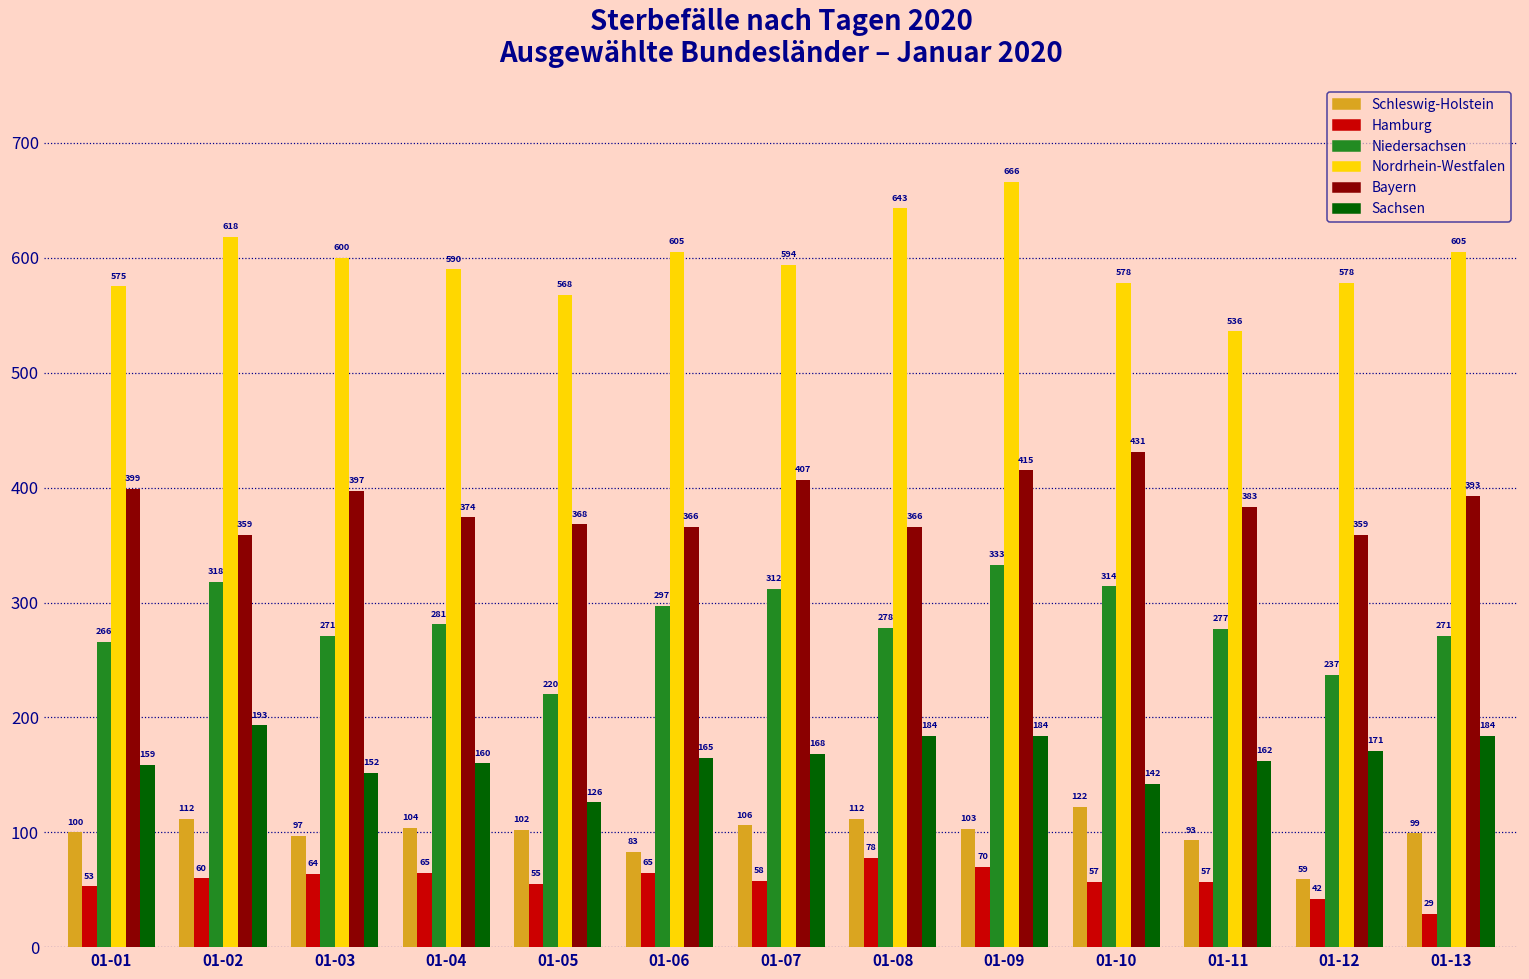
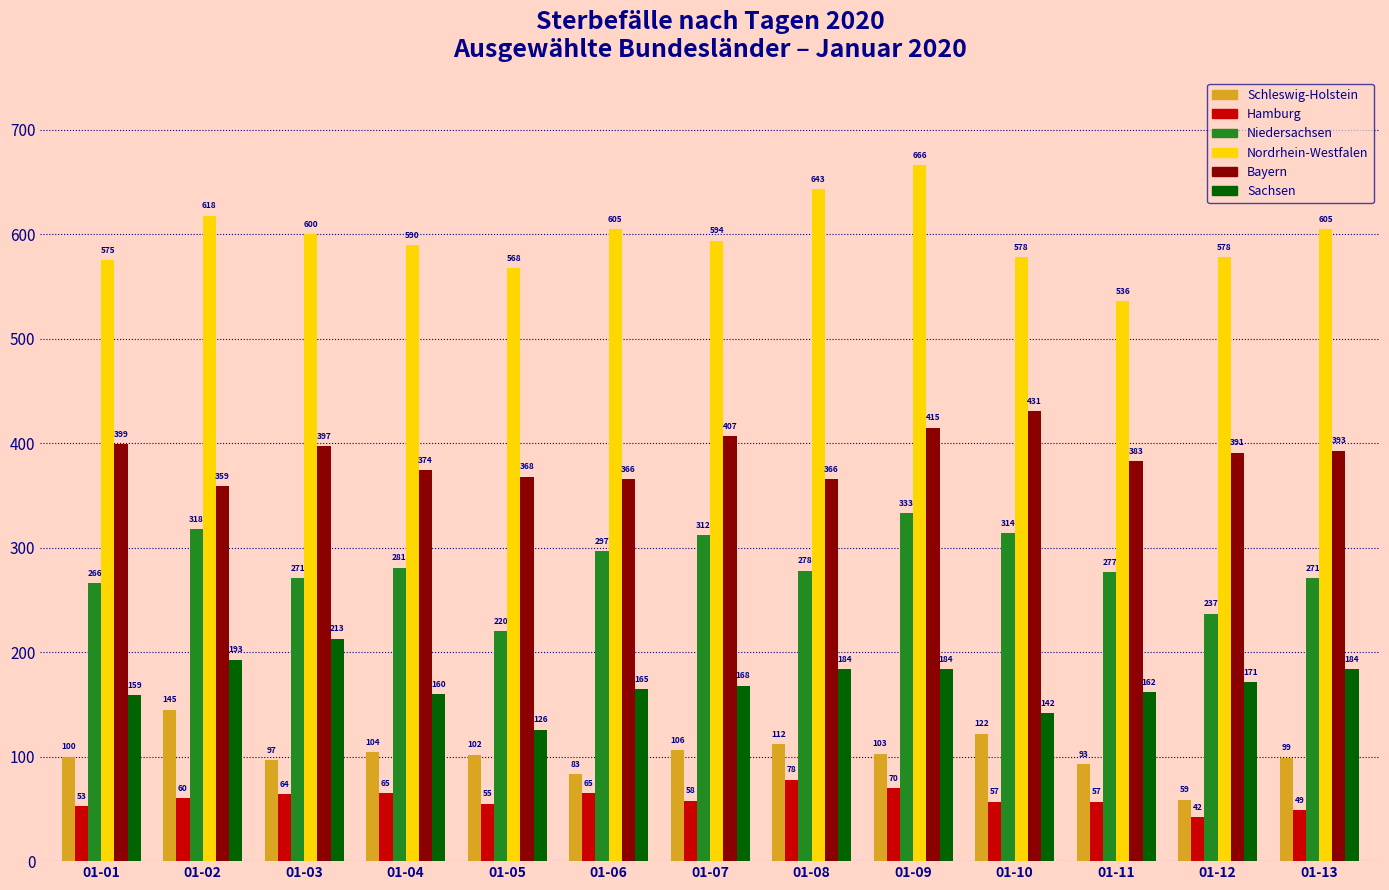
  {
    "Schleswig-Holstein": {
      "01-01": 100,
-     "01-02": 112,
+     "01-02": 145,
      "01-03": 97,
      "01-04": 104,
      "01-05": 102,
      "01-06": 83,
      "01-07": 106,
      "01-08": 112,
      "01-09": 103,
      "01-10": 122,
      "01-11": 93,
      "01-12": 59,
      "01-13": 99
    },
    "Hamburg": {
      "01-01": 53,
      "01-02": 60,
      "01-03": 64,
      "01-04": 65,
      "01-05": 55,
      "01-06": 65,
      "01-07": 58,
      "01-08": 78,
      "01-09": 70,
      "01-10": 57,
      "01-11": 57,
      "01-12": 42,
-     "01-13": 29
+     "01-13": 49
    },
    "Niedersachsen": {
      "01-01": 266,
      "01-02": 318,
      "01-03": 271,
      "01-04": 281,
      "01-05": 220,
      "01-06": 297,
      "01-07": 312,
      "01-08": 278,
      "01-09": 333,
      "01-10": 314,
      "01-11": 277,
      "01-12": 237,
      "01-13": 271
    },
    "Nordrhein-Westfalen": {
      "01-01": 575,
      "01-02": 618,
      "01-03": 600,
      "01-04": 590,
      "01-05": 568,
      "01-06": 605,
      "01-07": 594,
      "01-08": 643,
      "01-09": 666,
      "01-10": 578,
      "01-11": 536,
      "01-12": 578,
      "01-13": 605
    },
    "Bayern": {
      "01-01": 399,
      "01-02": 359,
      "01-03": 397,
      "01-04": 374,
      "01-05": 368,
      "01-06": 366,
      "01-07": 407,
      "01-08": 366,
      "01-09": 415,
      "01-10": 431,
      "01-11": 383,
-     "01-12": 359,
+     "01-12": 391,
      "01-13": 393
    },
    "Sachsen": {
      "01-01": 159,
      "01-02": 193,
-     "01-03": 152,
+     "01-03": 213,
      "01-04": 160,
      "01-05": 126,
      "01-06": 165,
      "01-07": 168,
      "01-08": 184,
      "01-09": 184,
      "01-10": 142,
      "01-11": 162,
      "01-12": 171,
      "01-13": 184
    }
  }
